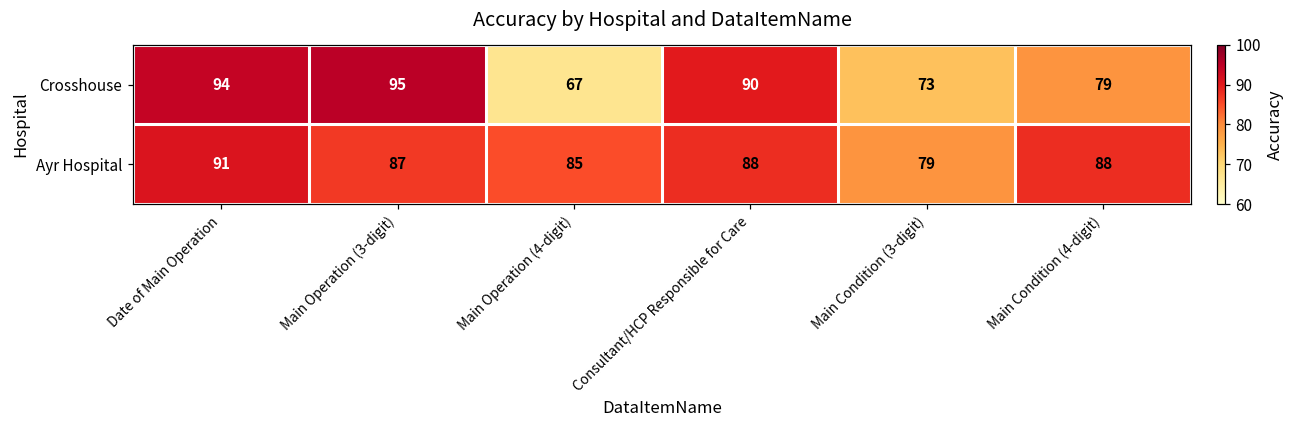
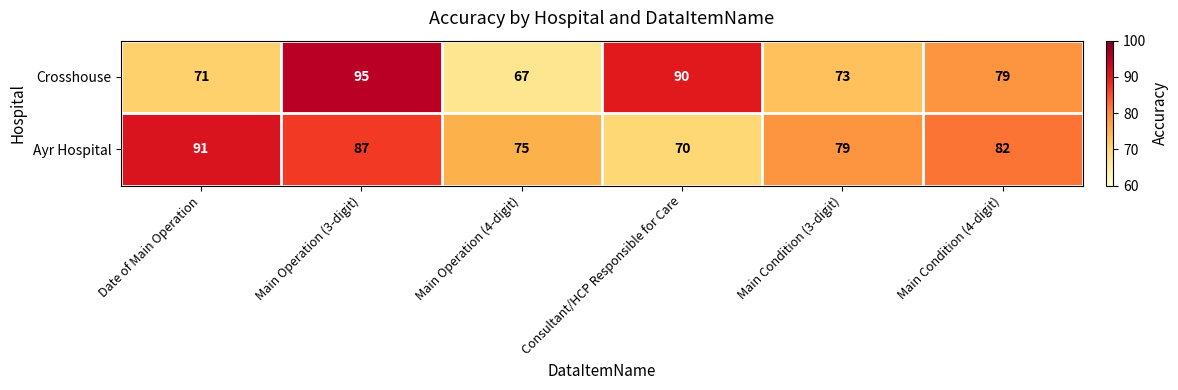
  {
    "Crosshouse": {
-     "Date of Main Operation": 94,
+     "Date of Main Operation": 71,
      "Main Operation (3-digit)": 95,
      "Main Operation (4-digit)": 67,
      "Consultant/HCP Responsible for Care": 90,
      "Main Condition (3-digit)": 73,
      "Main Condition (4-digit)": 79
    },
    "Ayr Hospital": {
      "Date of Main Operation": 91,
      "Main Operation (3-digit)": 87,
-     "Main Operation (4-digit)": 85,
-     "Consultant/HCP Responsible for Care": 88,
+     "Main Operation (4-digit)": 75,
+     "Consultant/HCP Responsible for Care": 70,
      "Main Condition (3-digit)": 79,
-     "Main Condition (4-digit)": 88
+     "Main Condition (4-digit)": 82
    }
  }
